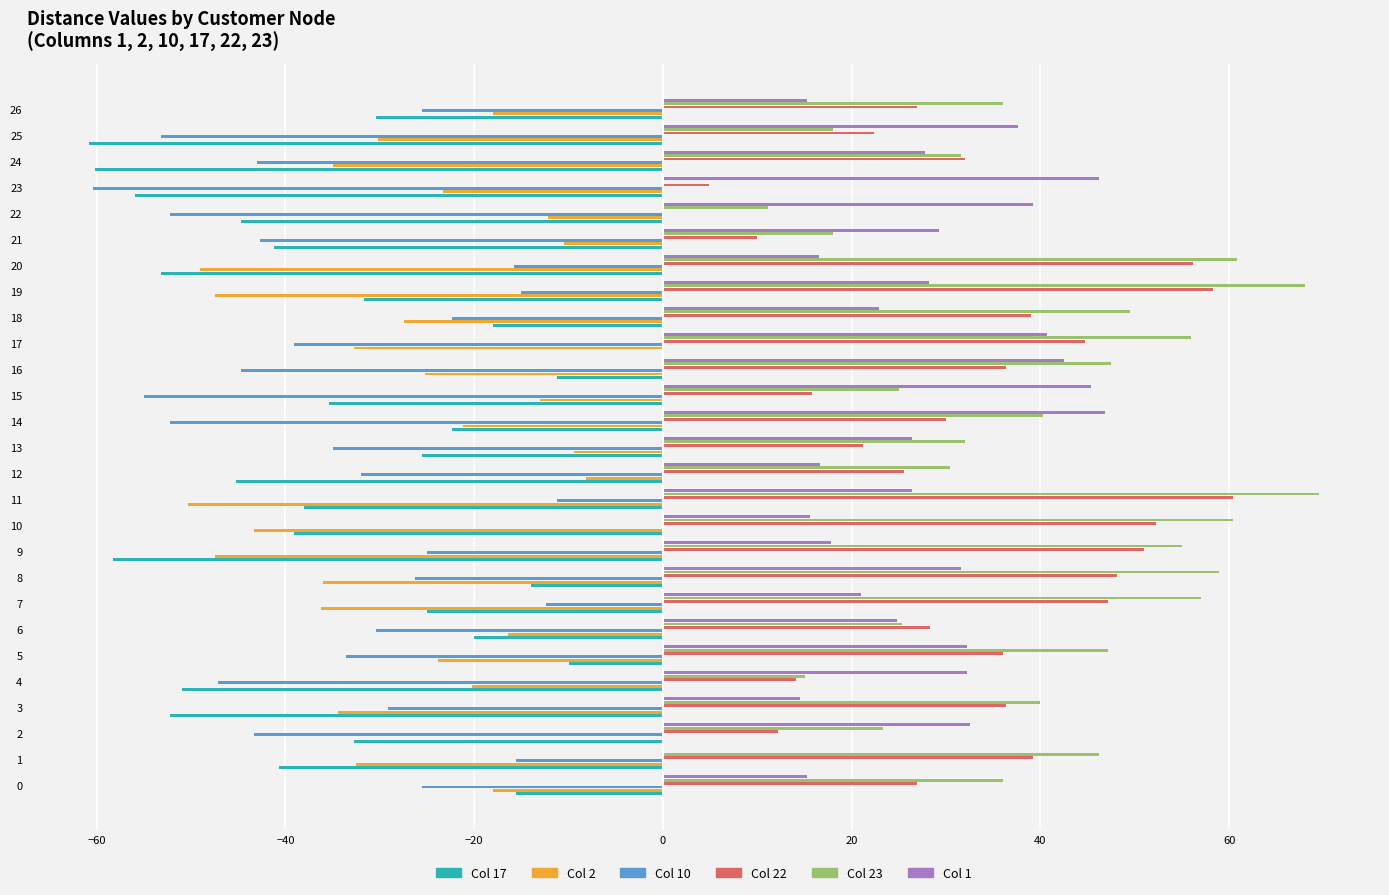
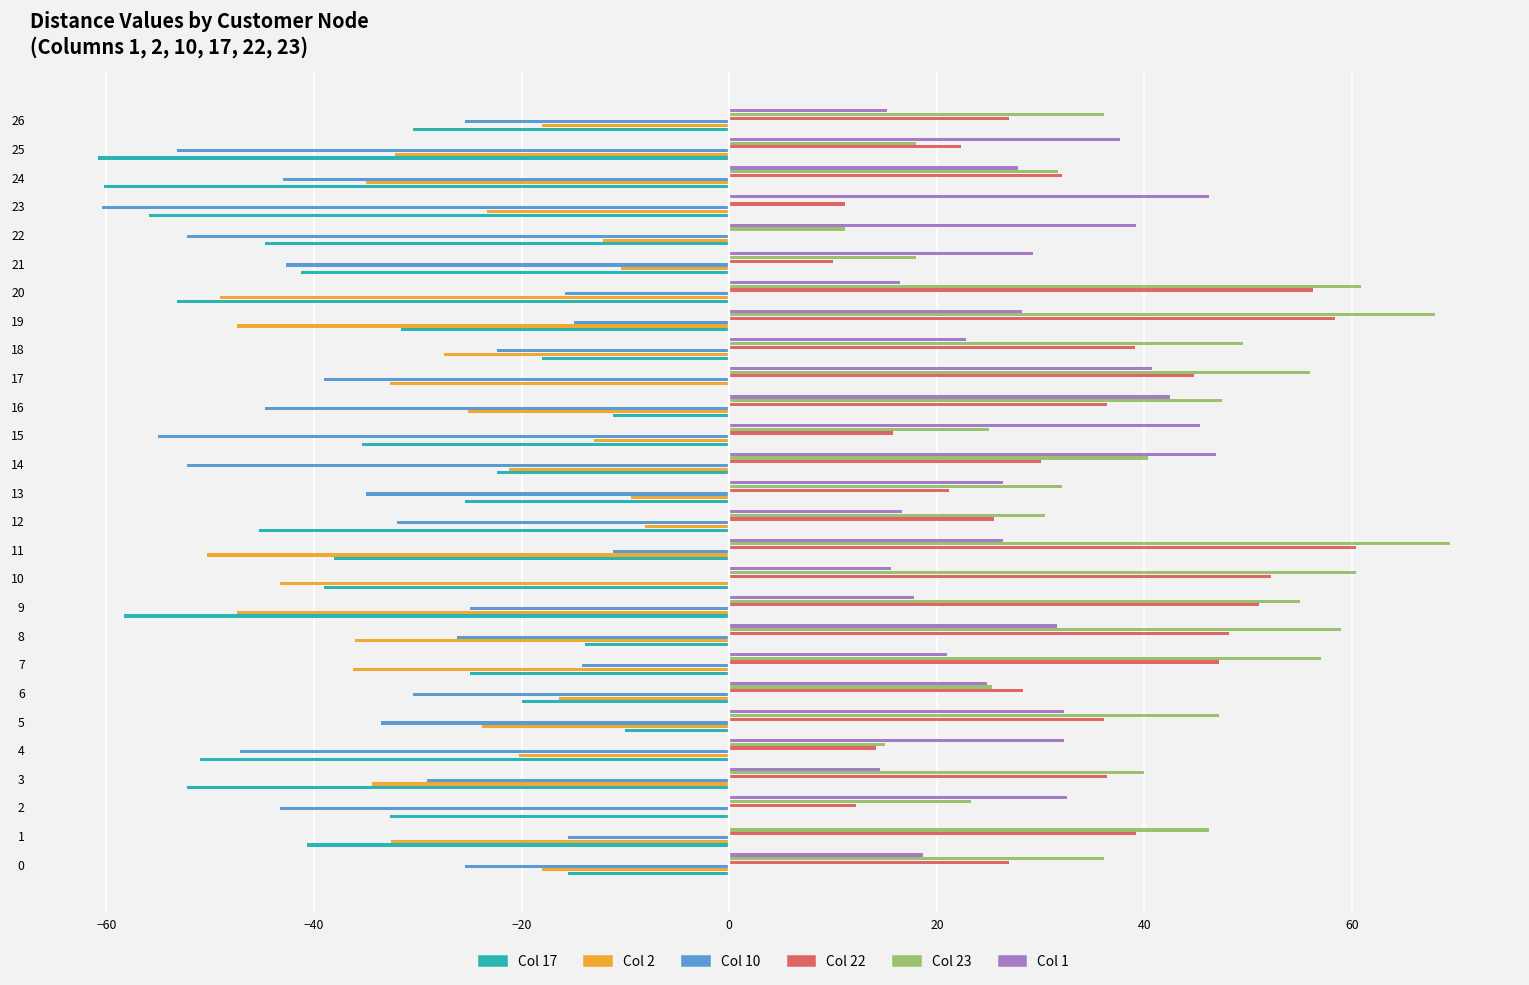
  {
    "Col 17": {
      "26": -30,
      "25": -61,
      "24": -60,
      "23": -56,
      "22": -45,
      "21": -41,
      "20": -53,
      "19": -32,
      "18": -18,
      "17": 0,
      "16": -11,
      "15": -35,
      "14": -22,
      "13": -25,
      "12": -45,
      "11": -38,
      "10": -39,
      "9": -58,
      "8": -14,
      "7": -25,
      "6": -20,
      "5": -10,
      "4": -51,
      "3": -52,
      "2": -33,
      "1": -41,
      "0": -16
    },
    "Col 2": {
      "26": -18,
-     "25": -30,
+     "25": -32,
      "24": -35,
      "23": -23,
      "22": -12,
      "21": -10,
      "20": -49,
      "19": -47,
      "18": -27,
      "17": -33,
      "16": -25,
      "15": -13,
      "14": -21,
      "13": -9,
      "12": -8,
      "11": -50,
      "10": -43,
      "9": -47,
      "8": -36,
      "7": -36,
      "6": -16,
      "5": -24,
      "4": -20,
      "3": -34,
      "2": 0,
      "1": -33,
      "0": -18
    },
    "Col 10": {
      "26": -25,
      "25": -53,
      "24": -43,
      "23": -60,
      "22": -52,
      "21": -43,
      "20": -16,
      "19": -15,
      "18": -22,
      "17": -39,
      "16": -45,
      "15": -55,
      "14": -52,
      "13": -35,
      "12": -32,
      "11": -11,
      "10": 0,
      "9": -25,
      "8": -26,
-     "7": -12,
+     "7": -14,
      "6": -30,
      "5": -34,
      "4": -47,
      "3": -29,
      "2": -43,
      "1": -16,
      "0": -25
    },
    "Col 22": {
      "26": 27,
      "25": 22,
      "24": 32,
-     "23": 5,
+     "23": 11,
      "22": 0,
      "21": 10,
      "20": 56,
      "19": 58,
      "18": 39,
      "17": 45,
      "16": 36,
      "15": 16,
      "14": 30,
      "13": 21,
      "12": 25,
      "11": 60,
      "10": 52,
      "9": 51,
      "8": 48,
      "7": 47,
      "6": 28,
      "5": 36,
      "4": 14,
      "3": 36,
      "2": 12,
      "1": 39,
      "0": 27
    },
    "Col 23": {
      "26": 36,
      "25": 18,
      "24": 32,
      "23": 0,
      "22": 11,
      "21": 18,
      "20": 61,
      "19": 68,
      "18": 49,
      "17": 56,
      "16": 47,
      "15": 25,
      "14": 40,
      "13": 32,
      "12": 30,
      "11": 69,
      "10": 60,
      "9": 55,
      "8": 59,
      "7": 57,
      "6": 25,
      "5": 47,
      "4": 15,
      "3": 40,
      "2": 23,
      "1": 46,
      "0": 36
    },
    "Col 1": {
      "26": 15,
      "25": 38,
      "24": 28,
      "23": 46,
      "22": 39,
      "21": 29,
      "20": 16,
      "19": 28,
      "18": 23,
      "17": 41,
      "16": 42,
      "15": 45,
      "14": 47,
      "13": 26,
      "12": 17,
      "11": 26,
      "10": 16,
      "9": 18,
      "8": 32,
      "7": 21,
      "6": 25,
      "5": 32,
      "4": 32,
      "3": 15,
      "2": 33,
      "1": 0,
-     "0": 15
+     "0": 19
    }
  }
